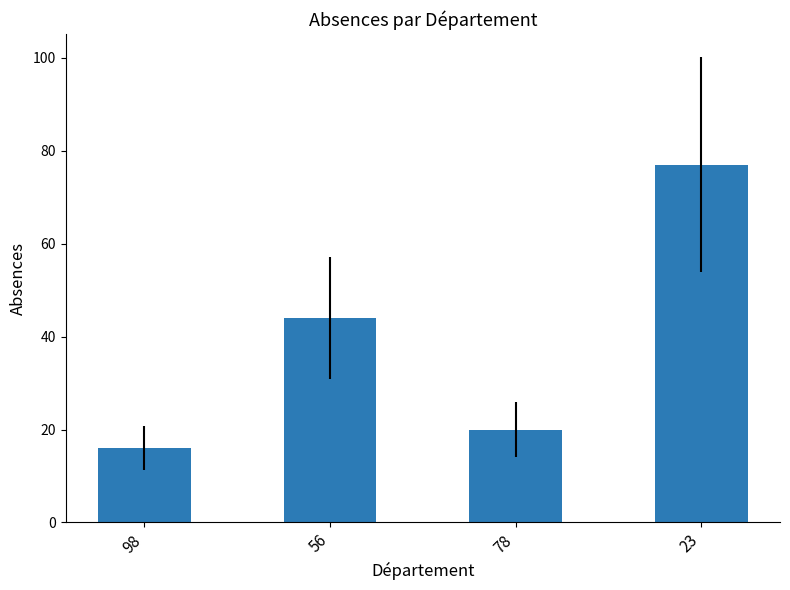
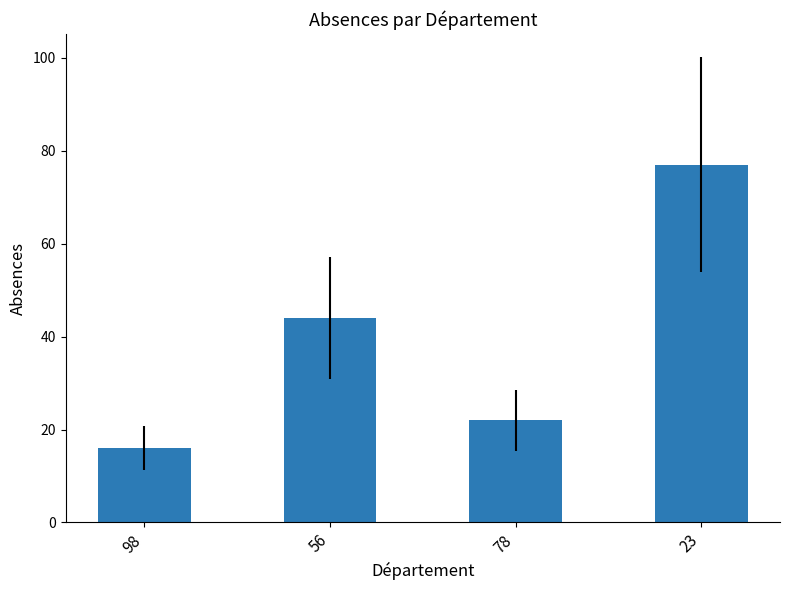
  {
    "98": 16,
    "56": 44,
-   "78": 20,
+   "78": 22,
    "23": 77
  }
